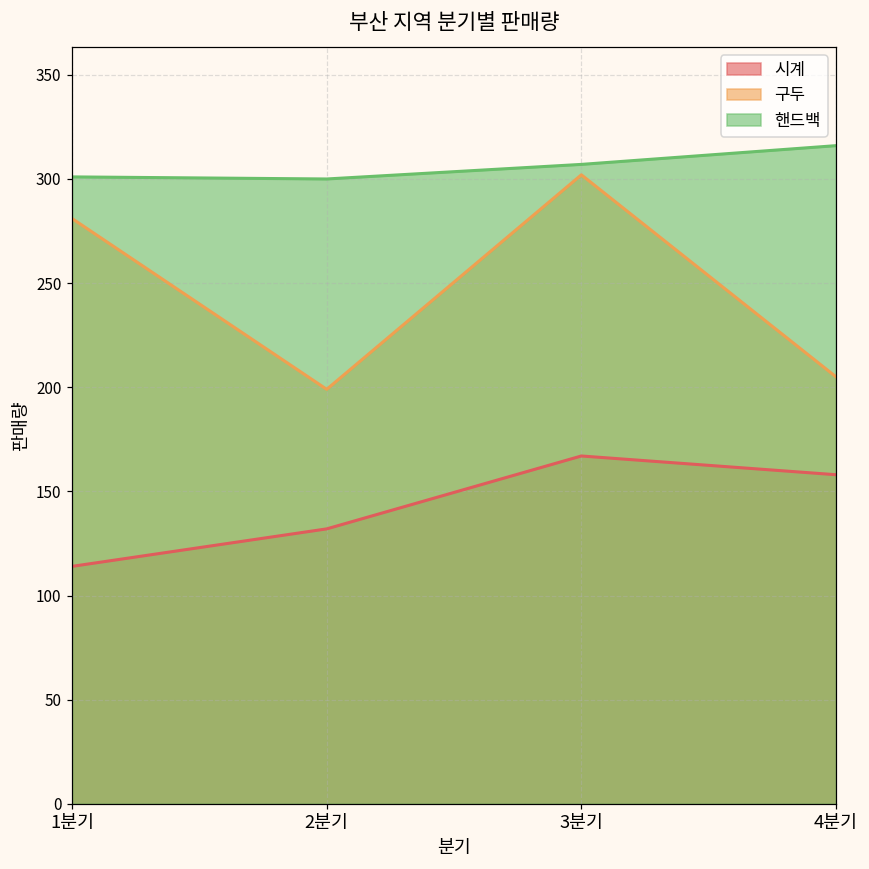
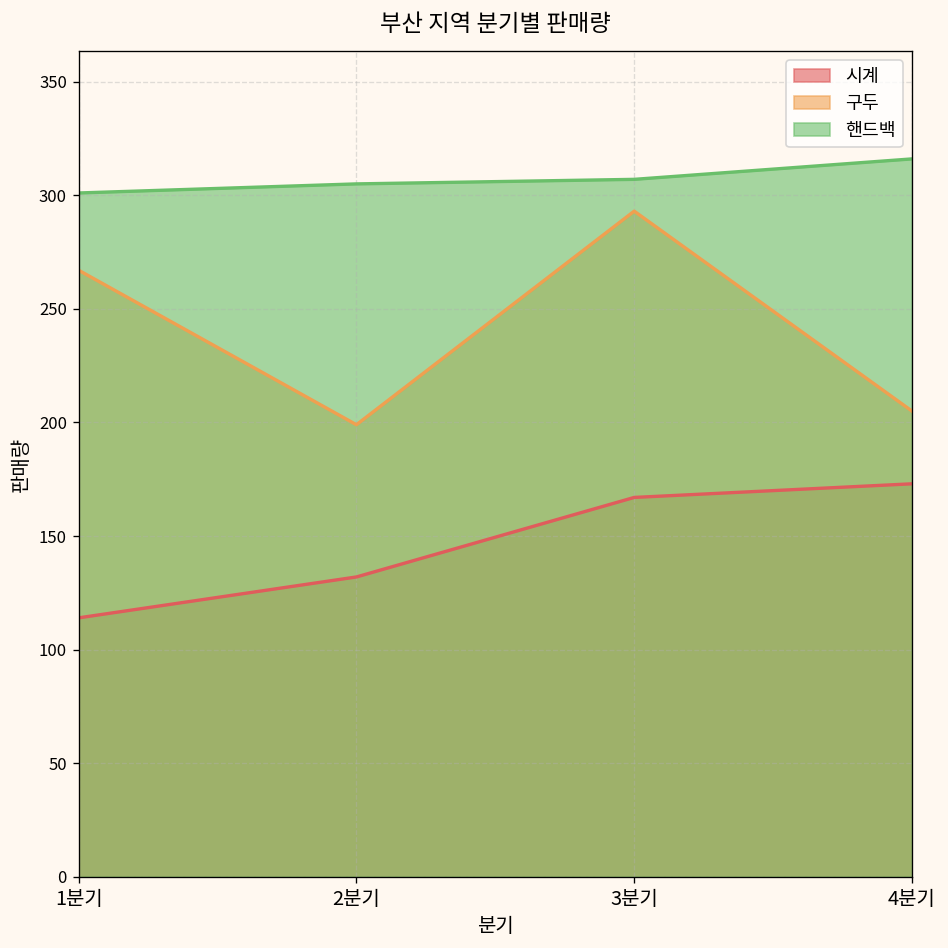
  {
    "시계": {
      "1분기": 114,
      "2분기": 132,
      "3분기": 167,
-     "4분기": 158
+     "4분기": 173
    },
    "구두": {
-     "1분기": 281,
+     "1분기": 267,
      "2분기": 199,
-     "3분기": 302,
+     "3분기": 293,
      "4분기": 205
    },
    "핸드백": {
      "1분기": 301,
-     "2분기": 300,
+     "2분기": 305,
      "3분기": 307,
      "4분기": 316
    }
  }
